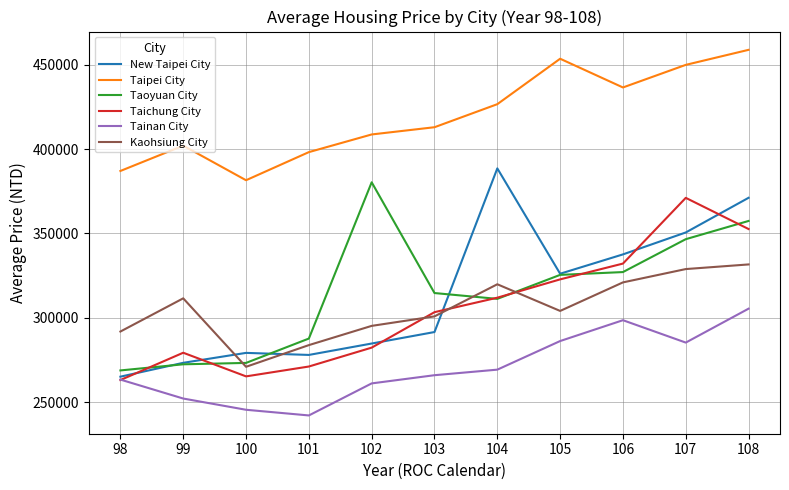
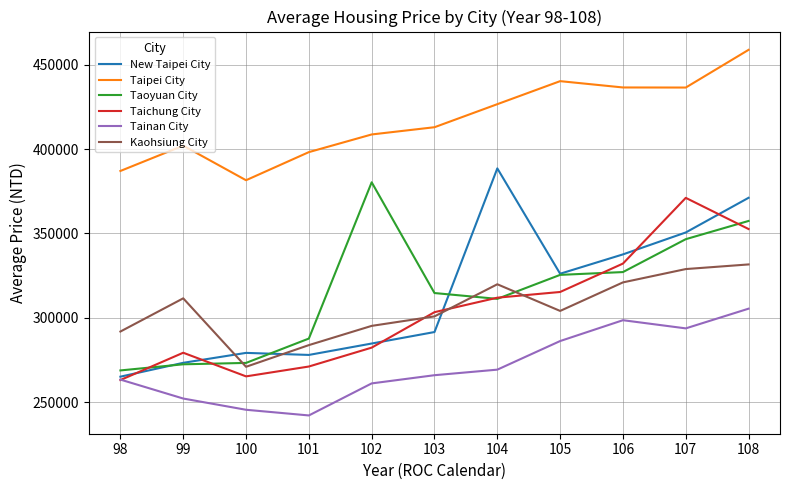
  {
    "New Taipei City": {
      "98": 265000,
      "100": 279000,
      "101": 278000,
      "102": 285000,
      "103": 292000,
      "104": 389000,
      "106": 338000,
      "107": 351000,
      "108": 371000
    },
    "Taipei City": {
      "98": 387000,
      "100": 382000,
      "101": 398000,
      "102": 409000,
      "103": 413000,
      "104": 427000,
-     "105": 454000,
+     "105": 440000,
      "106": 437000,
-     "107": 450000,
+     "107": 436000,
      "108": 459000
    },
    "Taoyuan City": {
      "98": 269000,
      "100": 273000,
      "101": 288000,
      "102": 380000,
      "103": 315000,
      "106": 327000,
      "107": 347000,
      "108": 357000
    },
    "Taichung City": {
      "99": 279000,
      "100": 265000,
      "101": 271000,
      "102": 282000,
      "103": 303000,
-     "105": 323000,
+     "105": 315000,
      "106": 332000,
      "107": 371000,
      "108": 353000
    },
    "Tainan City": {
      "99": 252000,
      "100": 246000,
      "101": 242000,
      "102": 261000,
      "103": 266000,
      "104": 269000,
      "105": 286000,
      "106": 299000,
-     "107": 285000,
+     "107": 294000,
      "108": 305000
    },
    "Kaohsiung City": {
      "98": 292000,
      "99": 312000,
      "100": 271000,
      "101": 284000,
      "102": 295000,
      "103": 301000,
      "104": 320000,
      "105": 304000,
      "106": 321000,
      "107": 329000,
      "108": 332000
    }
  }
